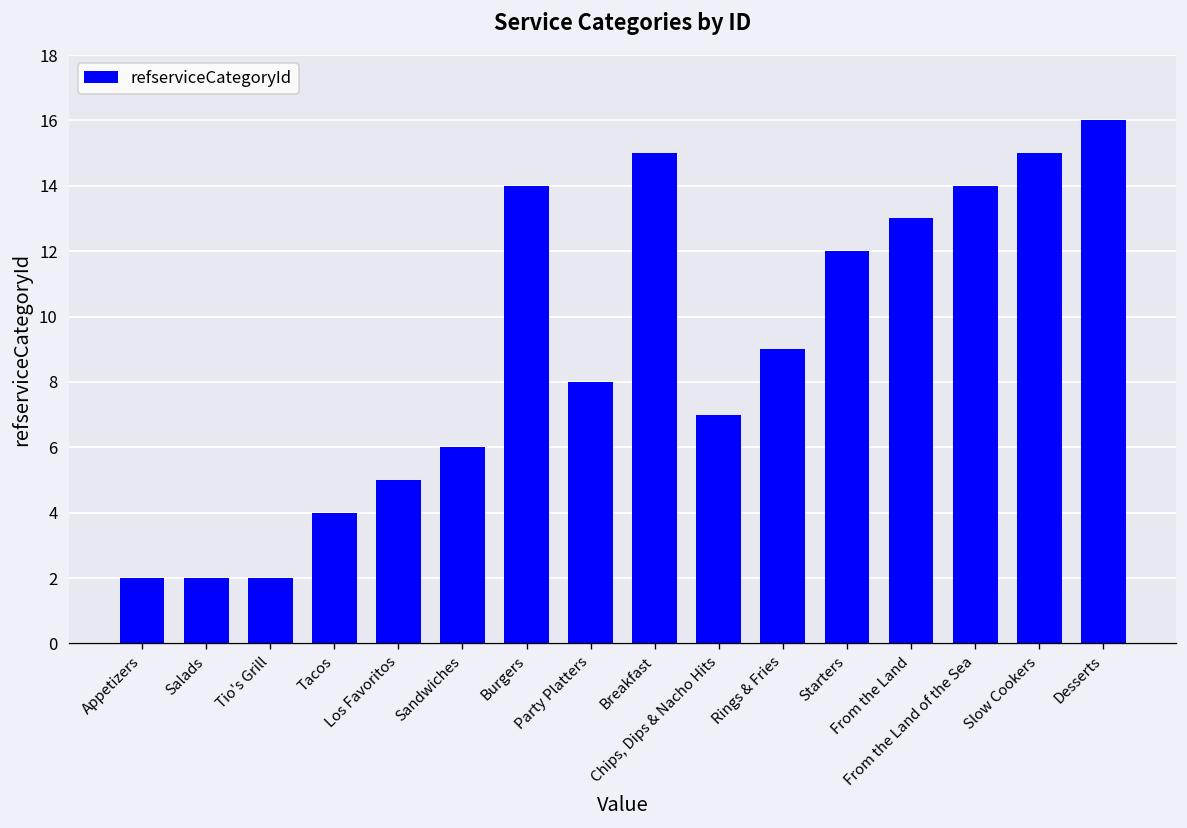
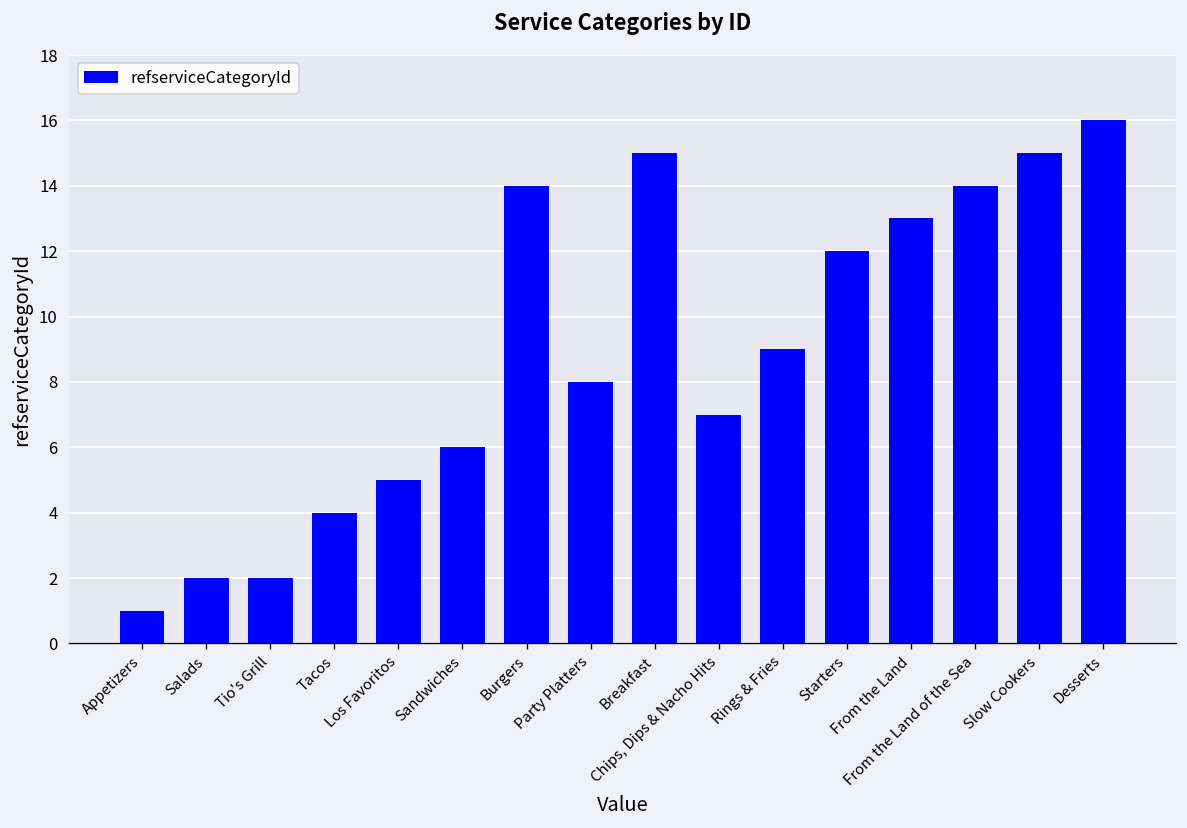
  {
-   "Appetizers": 2,
+   "Appetizers": 1,
    "Salads": 2,
    "Tio's Grill": 2,
    "Tacos": 4,
    "Los Favoritos": 5,
    "Sandwiches": 6,
    "Burgers": 14,
    "Party Platters": 8,
    "Breakfast": 15,
    "Chips, Dips & Nacho Hits": 7,
    "Rings & Fries": 9,
    "Starters": 12,
    "From the Land": 13,
    "From the Land of the Sea": 14,
    "Slow Cookers": 15,
    "Desserts": 16
  }
